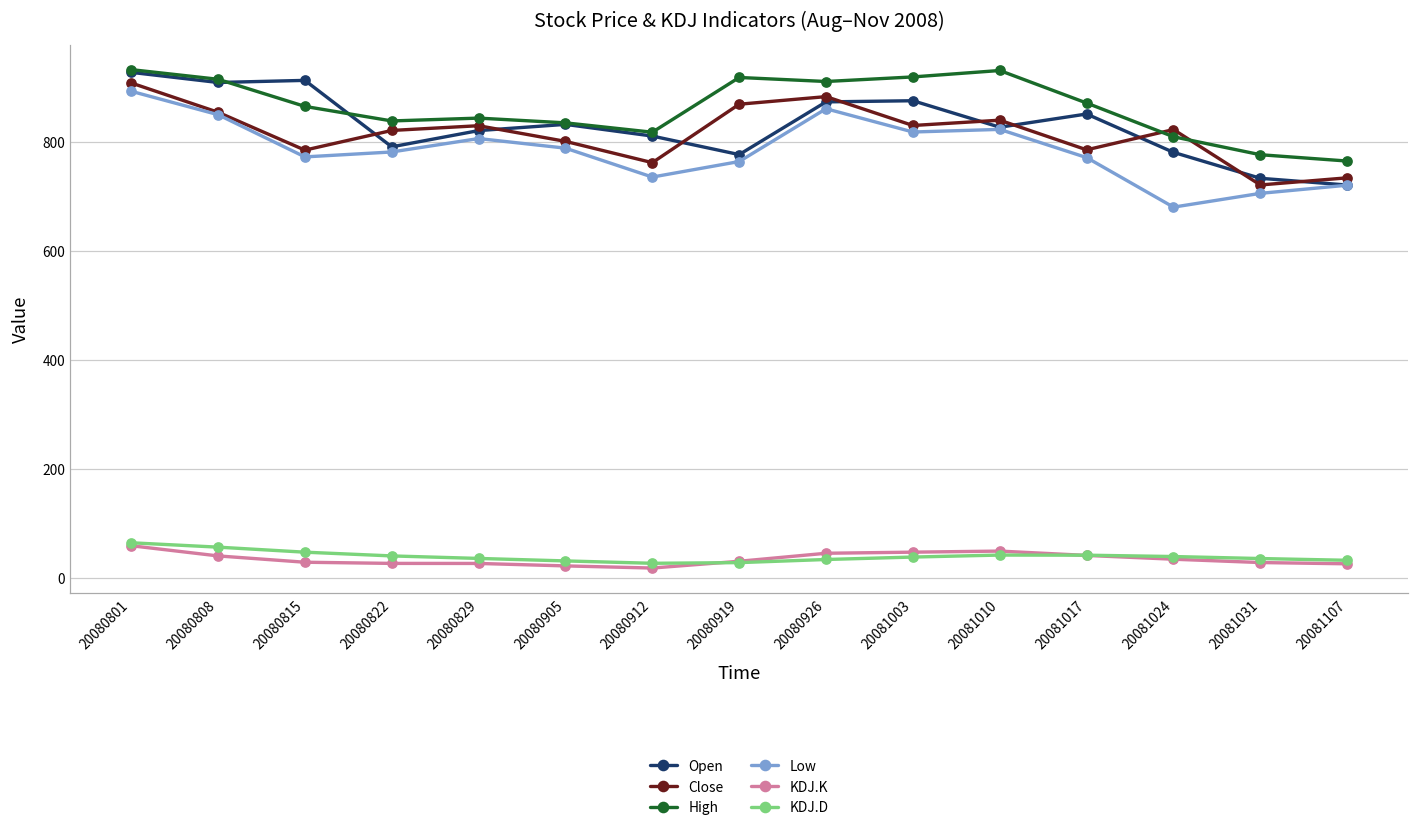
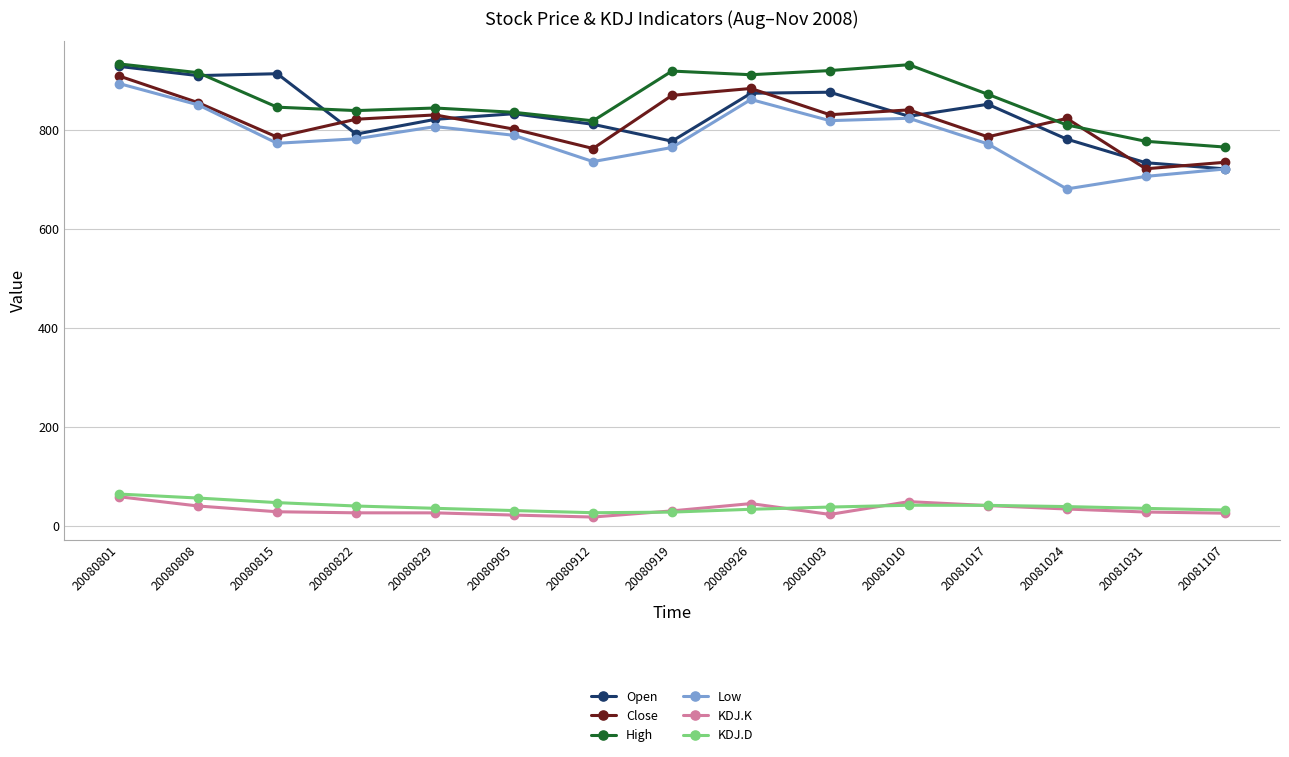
  {
    "Open": {
      "20080808": 910,
      "20080815": 910,
      "20080822": 790,
      "20080829": 820,
      "20080912": 810,
      "20080919": 780,
      "20080926": 870,
      "20081003": 880,
      "20081017": 850,
      "20081024": 780,
      "20081031": 730
    },
    "Close": {
      "20080801": 910,
      "20080815": 790,
      "20080822": 820,
      "20080829": 830,
      "20080905": 800,
      "20080912": 760,
      "20080919": 870,
      "20080926": 880,
      "20081003": 830,
      "20081010": 840,
      "20081017": 790,
      "20081024": 820,
      "20081031": 720,
      "20081107": 730
    },
    "High": {
      "20080808": 920,
-     "20080815": 870,
+     "20080815": 850,
      "20080822": 840,
      "20080829": 840,
      "20080912": 820,
      "20080919": 920,
      "20080926": 910,
      "20081003": 920,
      "20081010": 930,
      "20081017": 870,
      "20081024": 810,
      "20081031": 780,
      "20081107": 770
    },
    "Low": {
      "20080801": 890,
      "20080815": 770,
      "20080822": 780,
      "20080829": 810,
      "20080905": 790,
      "20080912": 740,
      "20080919": 760,
      "20080926": 860,
      "20081003": 820,
      "20081017": 770,
      "20081024": 680,
      "20081031": 710
    },
    "KDJ.K": {
      "20080801": 60,
      "20080808": 40,
      "20080815": 30,
      "20080822": 30,
      "20080829": 30,
      "20080905": 20,
      "20080912": 20,
      "20080926": 50,
-     "20081003": 50,
+     "20081003": 20,
      "20081010": 50,
      "20081031": 30,
      "20081107": 30
    },
    "KDJ.D": {
      "20080801": 60,
      "20080808": 60,
      "20080815": 50,
      "20080822": 40,
      "20080829": 40,
      "20080905": 30,
      "20080912": 30,
      "20080926": 30,
      "20081003": 40,
      "20081010": 40,
      "20081031": 40,
      "20081107": 30
    }
  }
